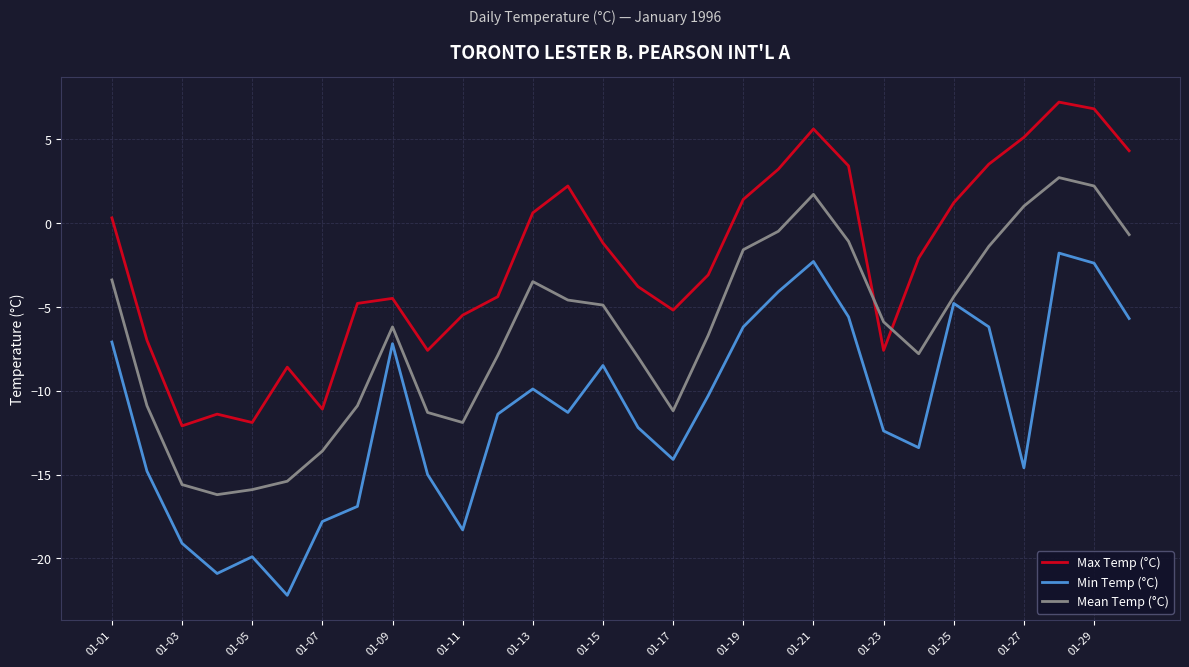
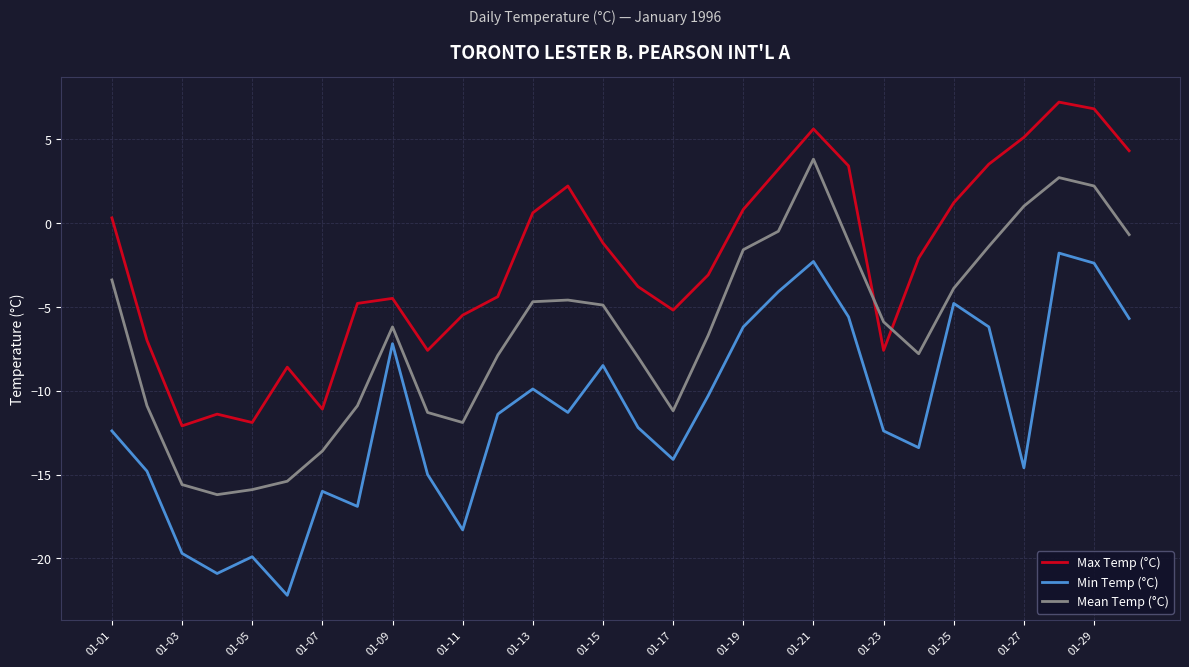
  {
    "Max Temp (°C)": {
      "01-01": 0.3,
      "01-03": -12.1,
      "01-05": -11.9,
      "01-07": -11.1,
      "01-09": -4.5,
      "01-11": -5.5,
      "01-13": 0.6,
      "01-15": -1.2,
      "01-17": -5.2,
-     "01-19": 1.4,
+     "01-19": 0.8,
      "01-21": 5.6,
      "01-23": -7.6,
      "01-25": 1.2,
      "01-27": 5.1,
      "01-29": 6.8
    },
    "Min Temp (°C)": {
-     "01-01": -7.1,
-     "01-03": -19.1,
+     "01-01": -12.4,
+     "01-03": -19.7,
      "01-05": -19.9,
-     "01-07": -17.8,
+     "01-07": -16.0,
      "01-09": -7.2,
      "01-11": -18.3,
      "01-13": -9.9,
      "01-15": -8.5,
      "01-17": -14.1,
      "01-19": -6.2,
      "01-21": -2.3,
      "01-23": -12.4,
      "01-25": -4.8,
      "01-27": -14.6,
      "01-29": -2.4
    },
    "Mean Temp (°C)": {
      "01-01": -3.4,
      "01-03": -15.6,
      "01-05": -15.9,
      "01-07": -13.6,
      "01-09": -6.2,
      "01-11": -11.9,
-     "01-13": -3.5,
+     "01-13": -4.7,
      "01-15": -4.9,
      "01-17": -11.2,
      "01-19": -1.6,
-     "01-21": 1.7,
+     "01-21": 3.8,
      "01-23": -5.9,
-     "01-25": -4.4,
+     "01-25": -3.9,
      "01-27": 1.0,
      "01-29": 2.2
    }
  }
